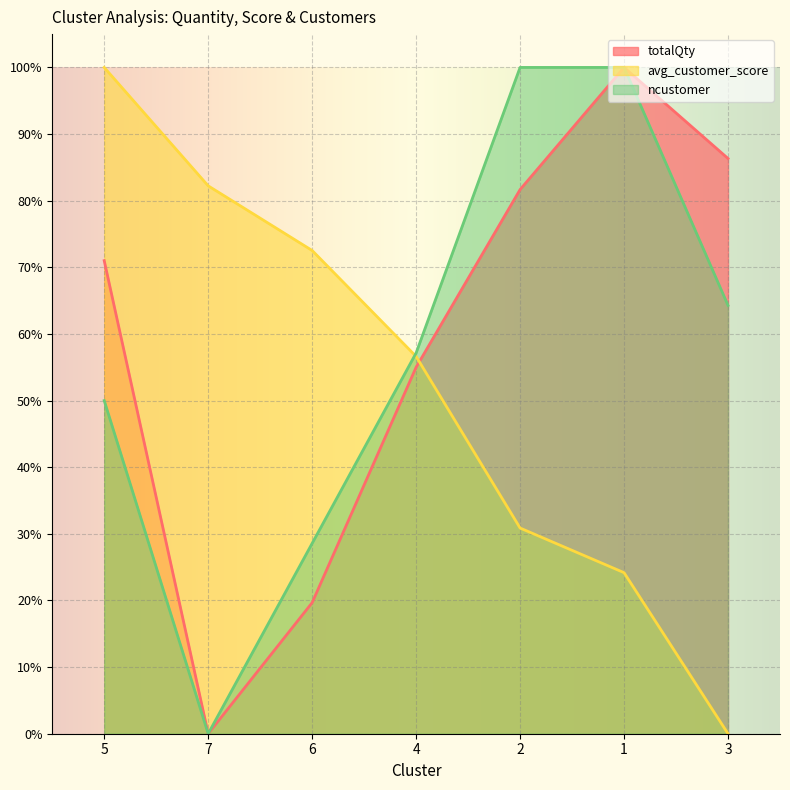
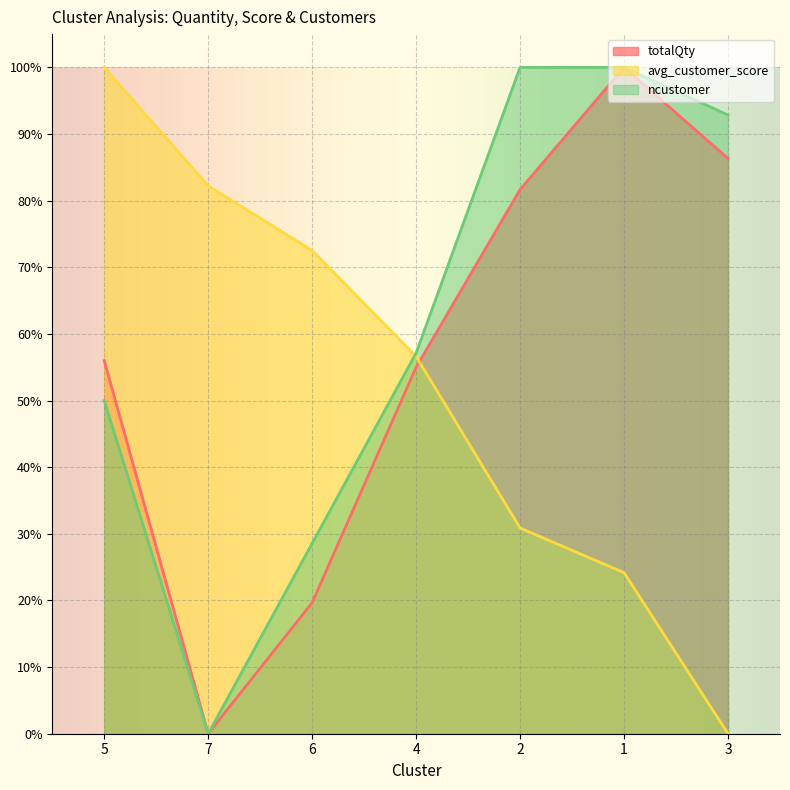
  {
    "totalQty": {
-     "5": "71%",
+     "5": "56%",
      "6": "20%",
      "4": "55%",
      "2": "82%",
      "3": "86%"
    },
    "avg_customer_score": {
      "5": "100%",
      "7": "82%",
      "6": "73%",
      "4": "57%",
      "2": "31%",
      "1": "24%",
      "3": "0%"
    },
    "ncustomer": {
      "5": "50%",
      "6": "29%",
      "4": "57%",
      "2": "100%",
-     "3": "64%"
+     "3": "93%"
    }
  }
